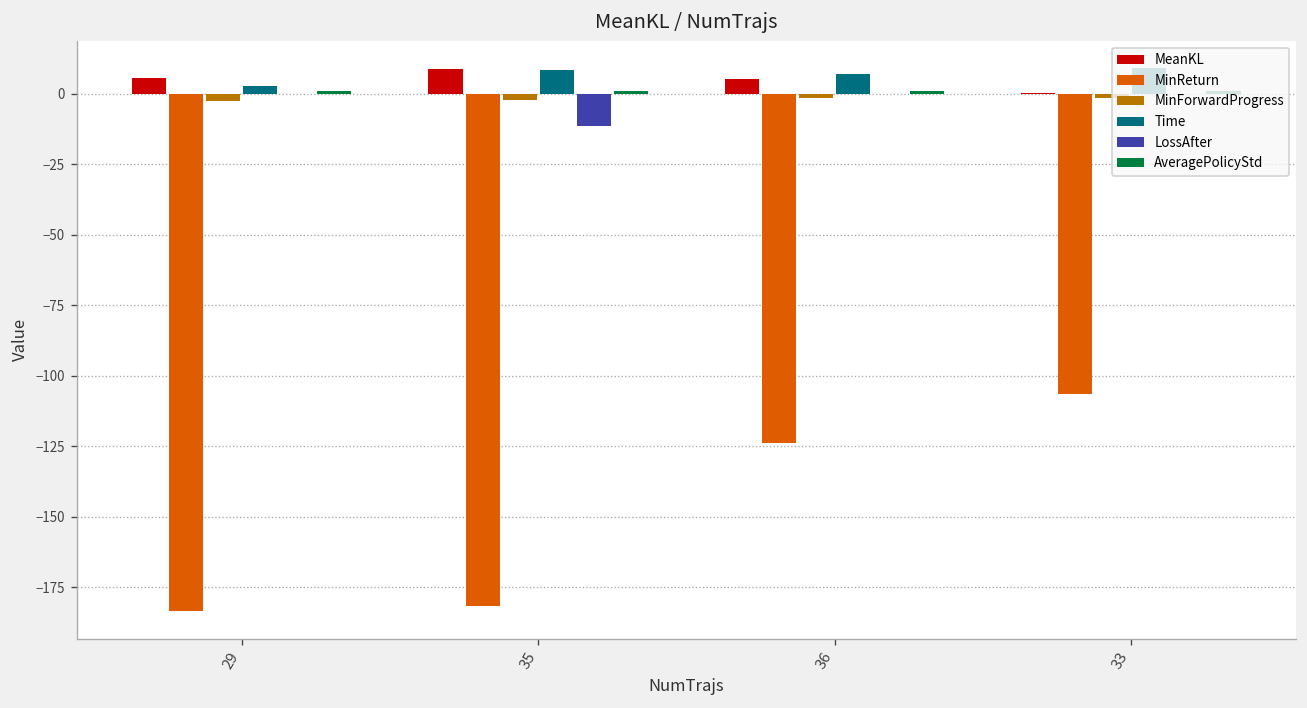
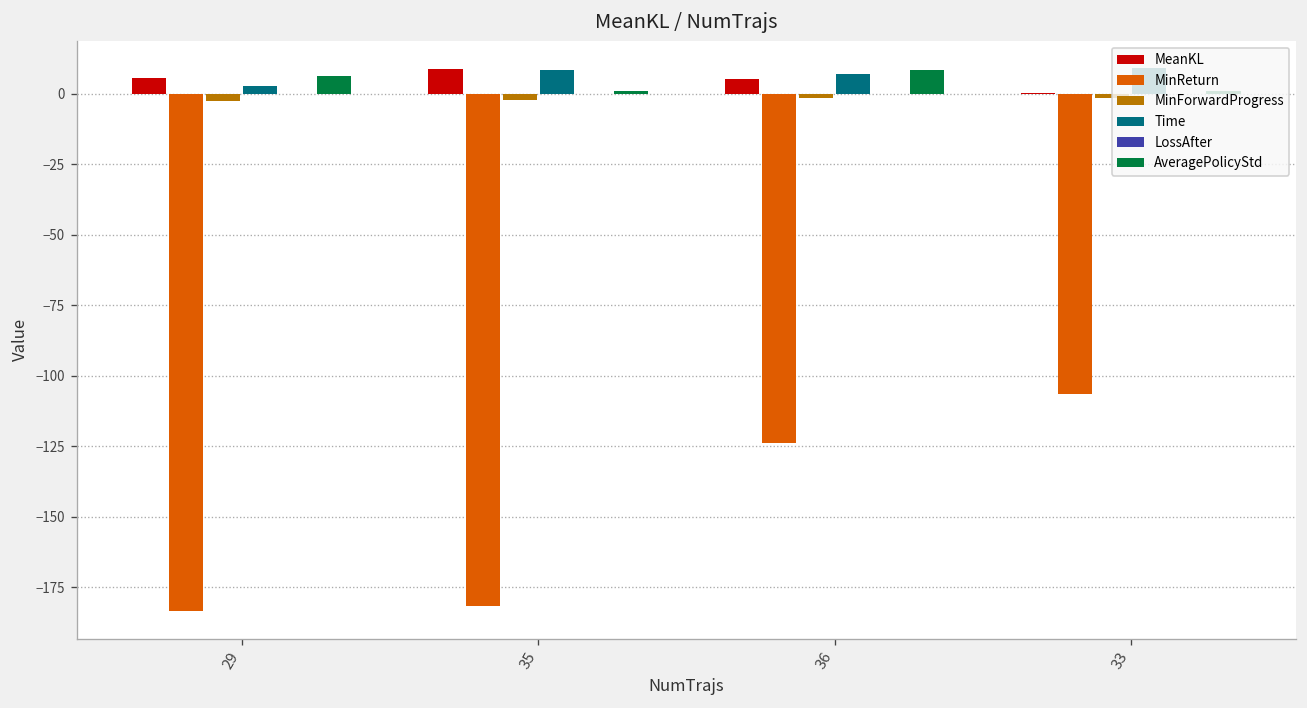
  {
    "MeanKL": {
      "29": 5,
      "35": 9,
      "36": 5
    },
    "Time": {
      "29": 3,
      "35": 8,
      "36": 7
    },
    "LossAfter": {
-     "35": -12
+     "35": 0
    },
    "AveragePolicyStd": {
-     "29": 1,
-     "36": 1
+     "29": 6,
+     "36": 8
    }
  }
